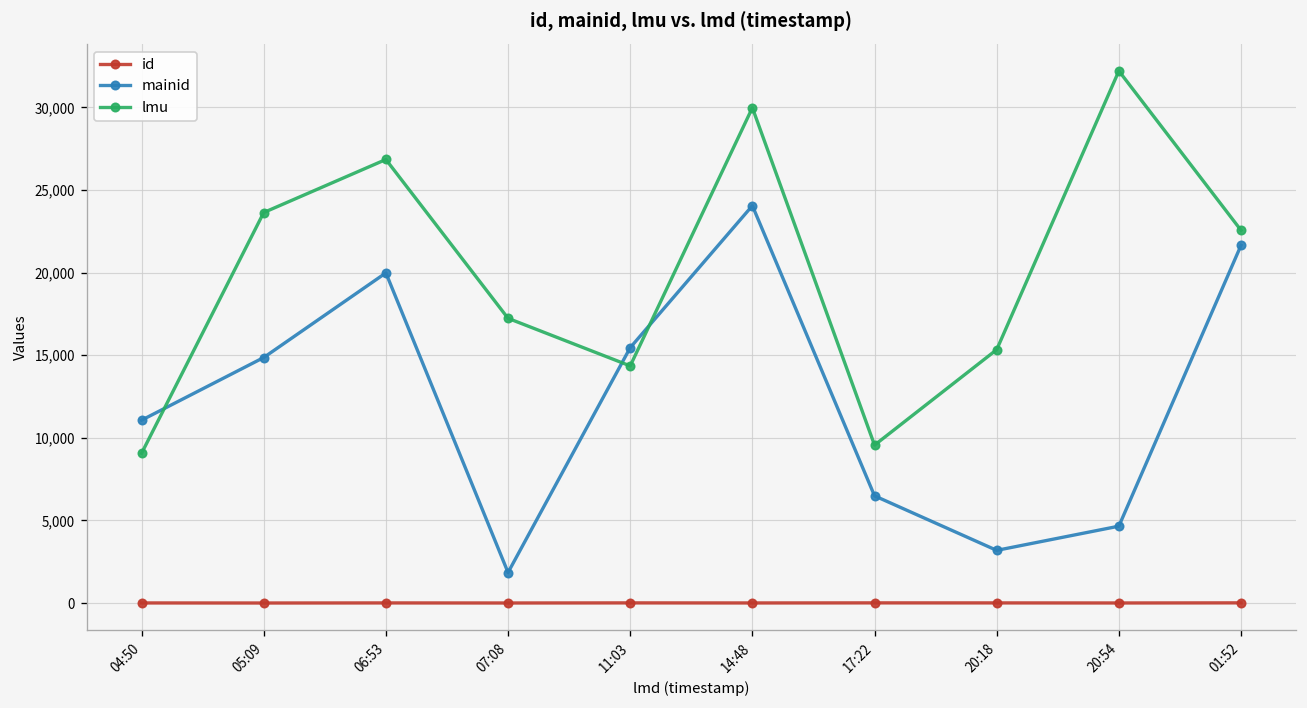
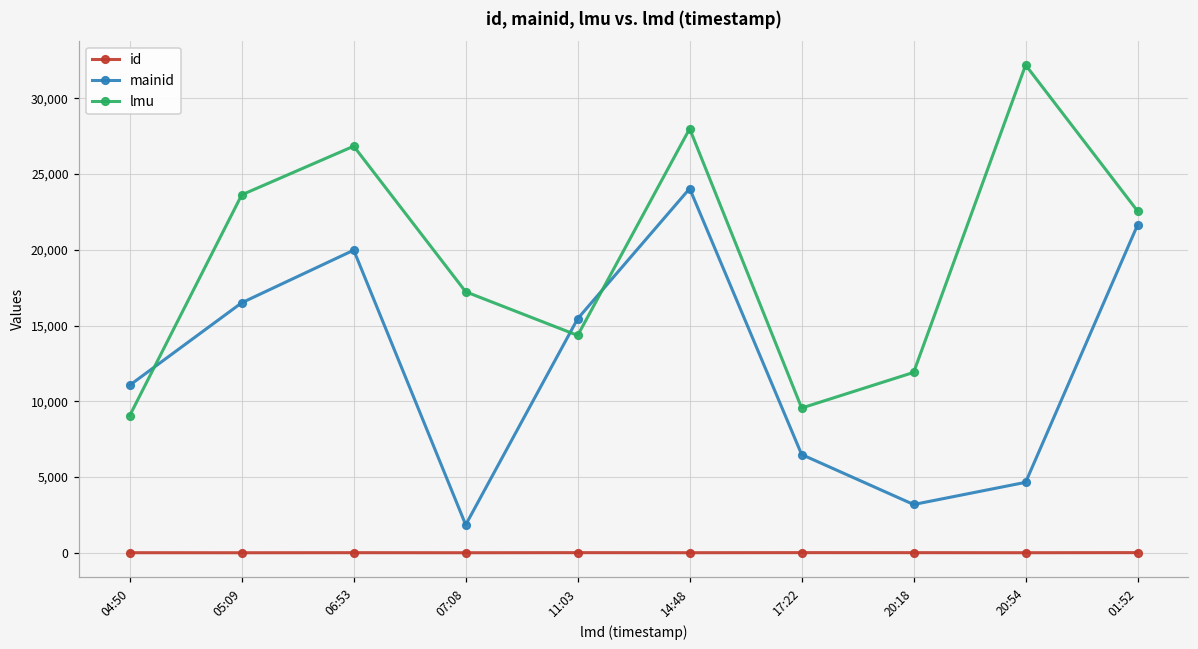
  {
    "id": {
      "04:50": "0",
      "05:09": "0",
      "06:53": "0",
      "07:08": "0",
      "11:03": "0",
      "14:48": "0",
      "17:22": "0",
      "20:18": "0",
      "20:54": "0",
      "01:52": "0"
    },
    "mainid": {
      "04:50": "11,100",
-     "05:09": "14,900",
+     "05:09": "16,500",
      "06:53": "20,000",
      "07:08": "1,800",
      "11:03": "15,500",
      "14:48": "24,000",
      "17:22": "6,500",
      "20:18": "3,200",
      "20:54": "4,700",
      "01:52": "21,600"
    },
    "lmu": {
      "04:50": "9,100",
      "05:09": "23,600",
      "06:53": "26,800",
      "07:08": "17,200",
      "11:03": "14,400",
-     "14:48": "30,000",
+     "14:48": "28,000",
      "17:22": "9,600",
-     "20:18": "15,300",
+     "20:18": "11,900",
      "20:54": "32,200",
      "01:52": "22,600"
    }
  }
